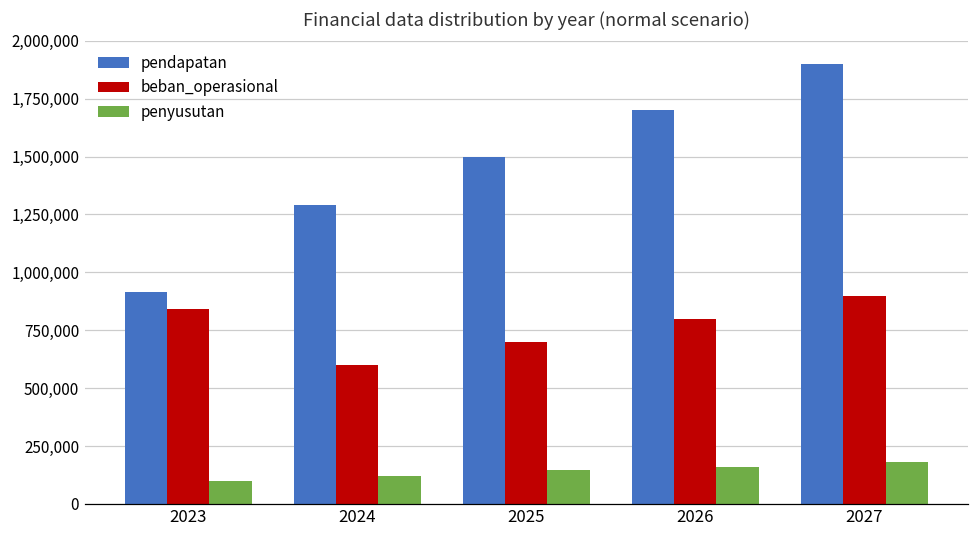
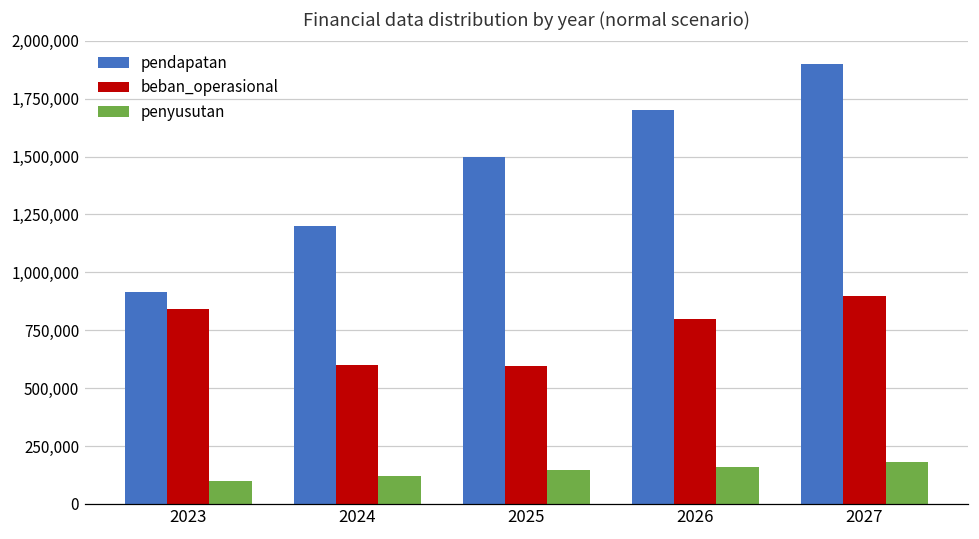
  {
    "pendapatan": {
      "2023": "910,000",
-     "2024": "1,290,000",
+     "2024": "1,200,000",
      "2025": "1,500,000",
      "2026": "1,700,000",
      "2027": "1,900,000"
    },
    "beban_operasional": {
      "2023": "840,000",
      "2024": "600,000",
-     "2025": "700,000",
+     "2025": "590,000",
      "2026": "800,000",
      "2027": "900,000"
    },
    "penyusutan": {
      "2023": "100,000",
      "2024": "120,000",
      "2025": "150,000",
      "2026": "160,000",
      "2027": "180,000"
    }
  }
